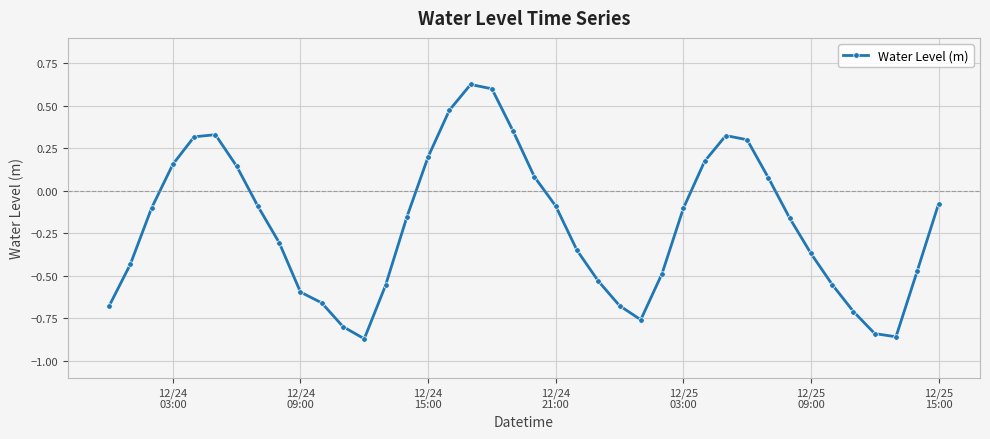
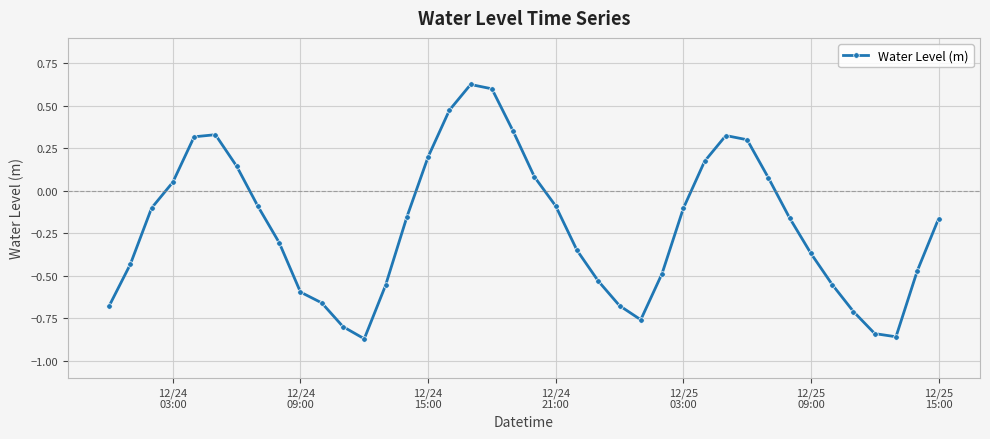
  {
-   "12/24 03:00": 0.16,
+   "12/24 03:00": 0.05,
    "12/24 09:00": -0.60,
    "12/24 15:00": 0.20,
    "12/24 21:00": -0.09,
    "12/25 03:00": -0.10,
    "12/25 09:00": -0.37,
-   "12/25 15:00": -0.08
+   "12/25 15:00": -0.17
  }
